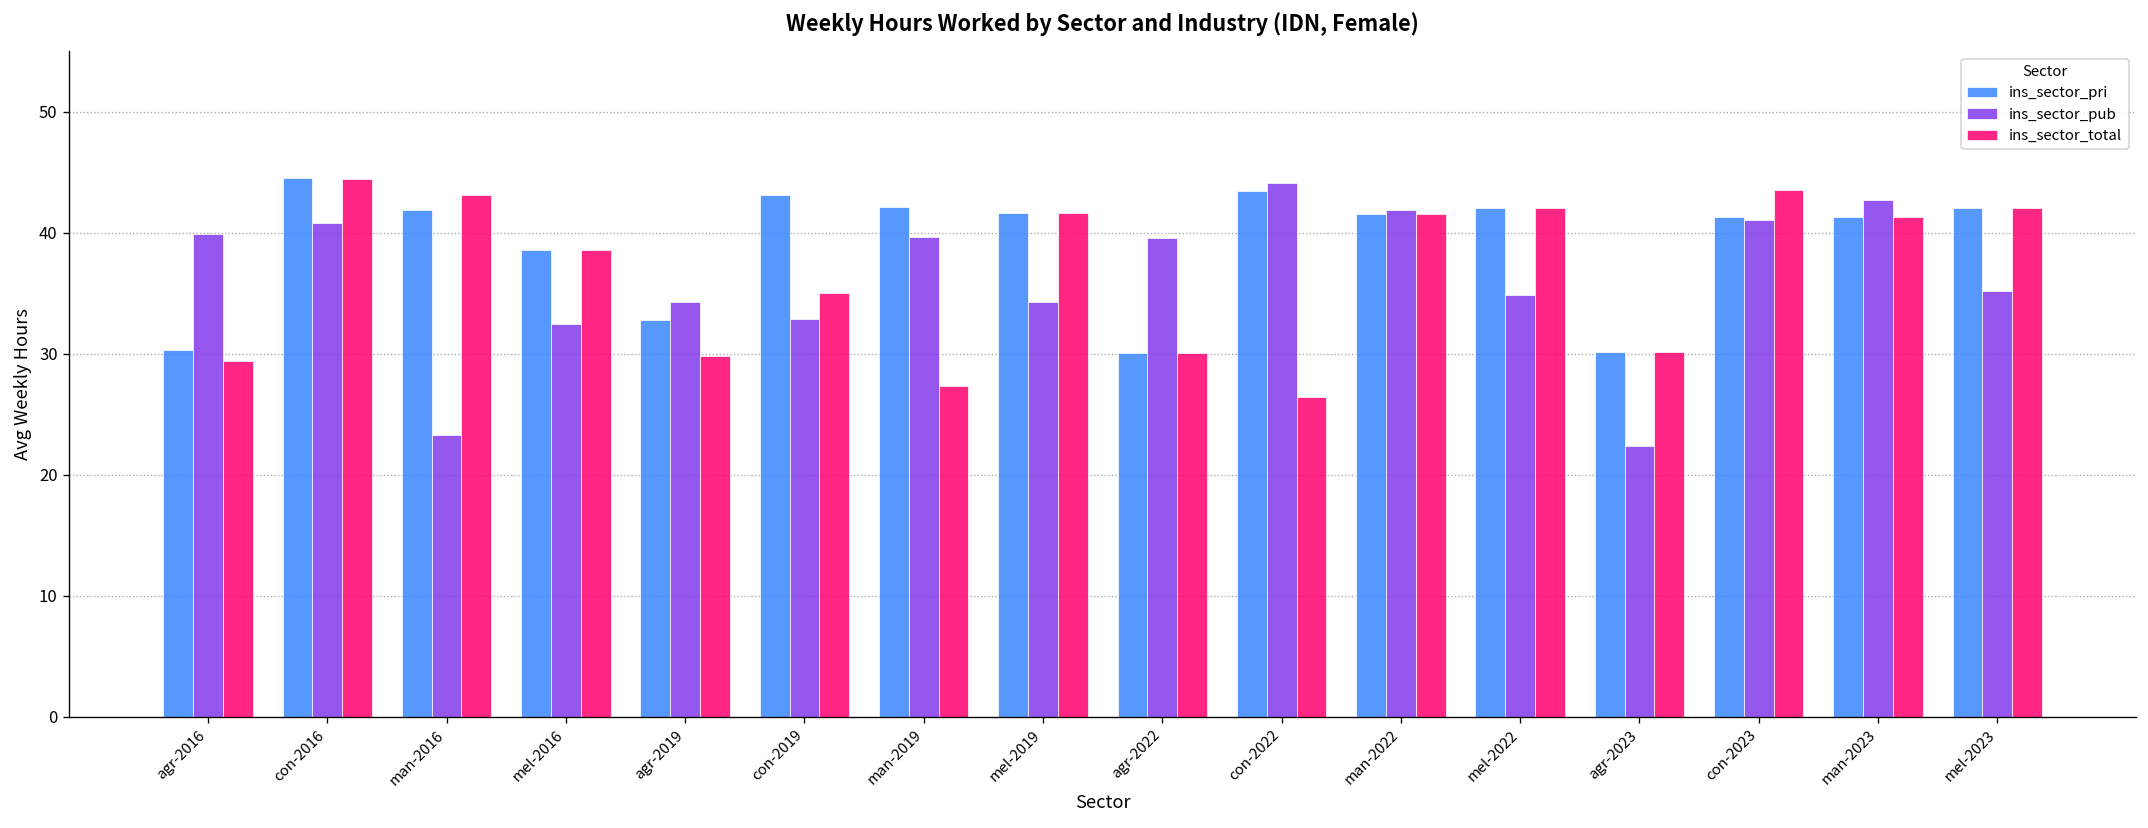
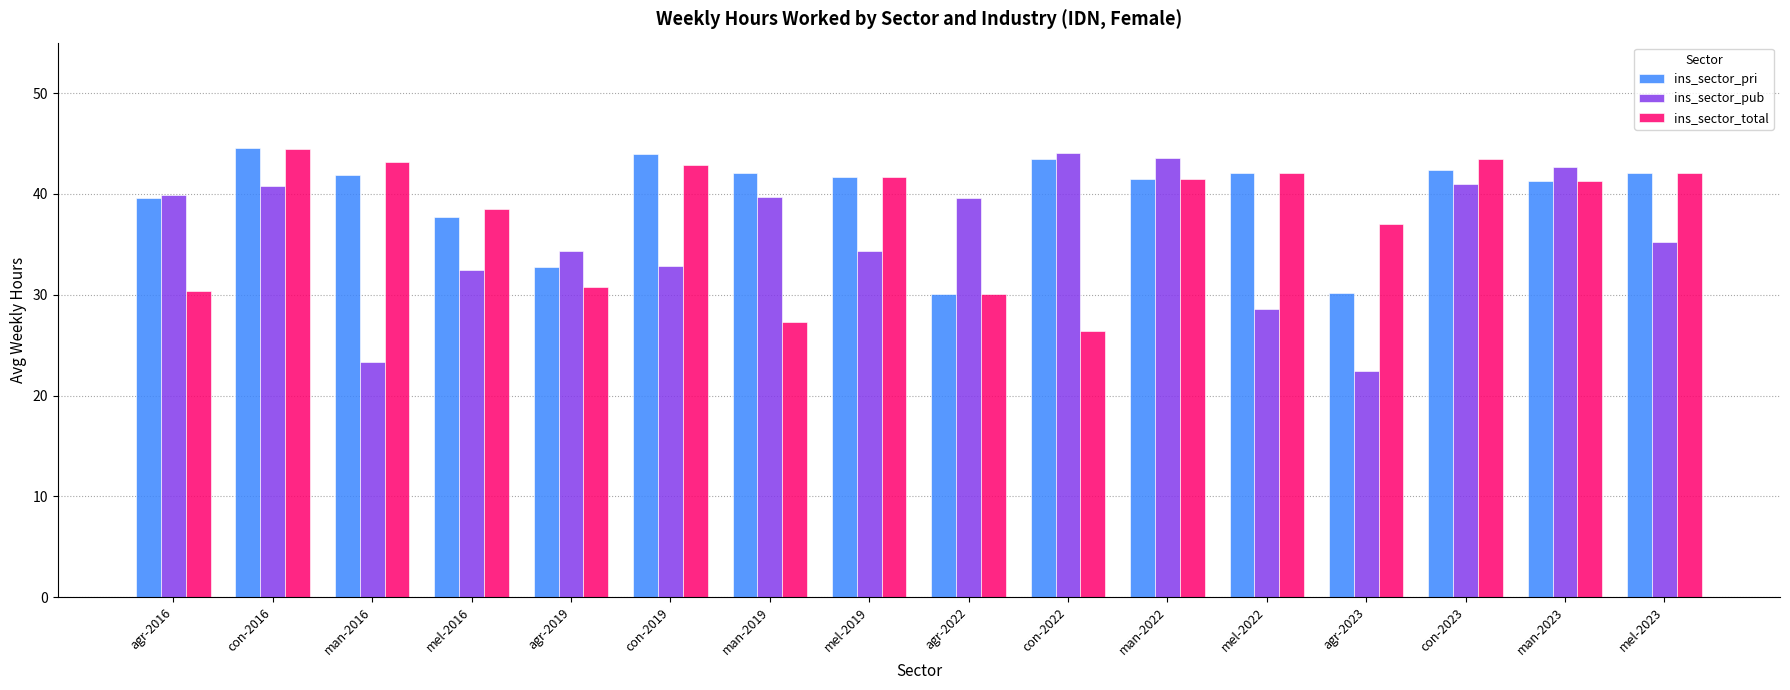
  {
    "ins_sector_pri": {
-     "agr-2016": 30.3,
+     "agr-2016": 39.6,
      "con-2016": 44.5,
      "man-2016": 41.9,
-     "mel-2016": 38.5,
+     "mel-2016": 37.7,
      "agr-2019": 32.7,
-     "con-2019": 43.1,
+     "con-2019": 44.0,
      "man-2019": 42.1,
      "mel-2019": 41.6,
      "agr-2022": 30.0,
      "con-2022": 43.5,
      "man-2022": 41.5,
      "mel-2022": 42.1,
      "agr-2023": 30.1,
-     "con-2023": 41.3,
+     "con-2023": 42.4,
      "man-2023": 41.3,
      "mel-2023": 42.0
    },
    "ins_sector_pub": {
      "agr-2016": 39.9,
      "con-2016": 40.8,
      "man-2016": 23.3,
      "mel-2016": 32.5,
      "agr-2019": 34.3,
      "con-2019": 32.9,
      "man-2019": 39.7,
      "mel-2019": 34.3,
      "agr-2022": 39.6,
      "con-2022": 44.1,
-     "man-2022": 41.9,
-     "mel-2022": 34.9,
+     "man-2022": 43.6,
+     "mel-2022": 28.6,
      "agr-2023": 22.4,
      "con-2023": 41.0,
      "man-2023": 42.7,
      "mel-2023": 35.2
    },
    "ins_sector_total": {
-     "agr-2016": 29.4,
+     "agr-2016": 30.4,
      "con-2016": 44.4,
      "man-2016": 43.2,
      "mel-2016": 38.5,
-     "agr-2019": 29.8,
-     "con-2019": 35.0,
+     "agr-2019": 30.8,
+     "con-2019": 42.9,
      "man-2019": 27.3,
      "mel-2019": 41.6,
      "agr-2022": 30.0,
      "con-2022": 26.4,
      "man-2022": 41.5,
      "mel-2022": 42.1,
-     "agr-2023": 30.1,
+     "agr-2023": 37.0,
      "con-2023": 43.5,
      "man-2023": 41.3,
      "mel-2023": 42.0
    }
  }
